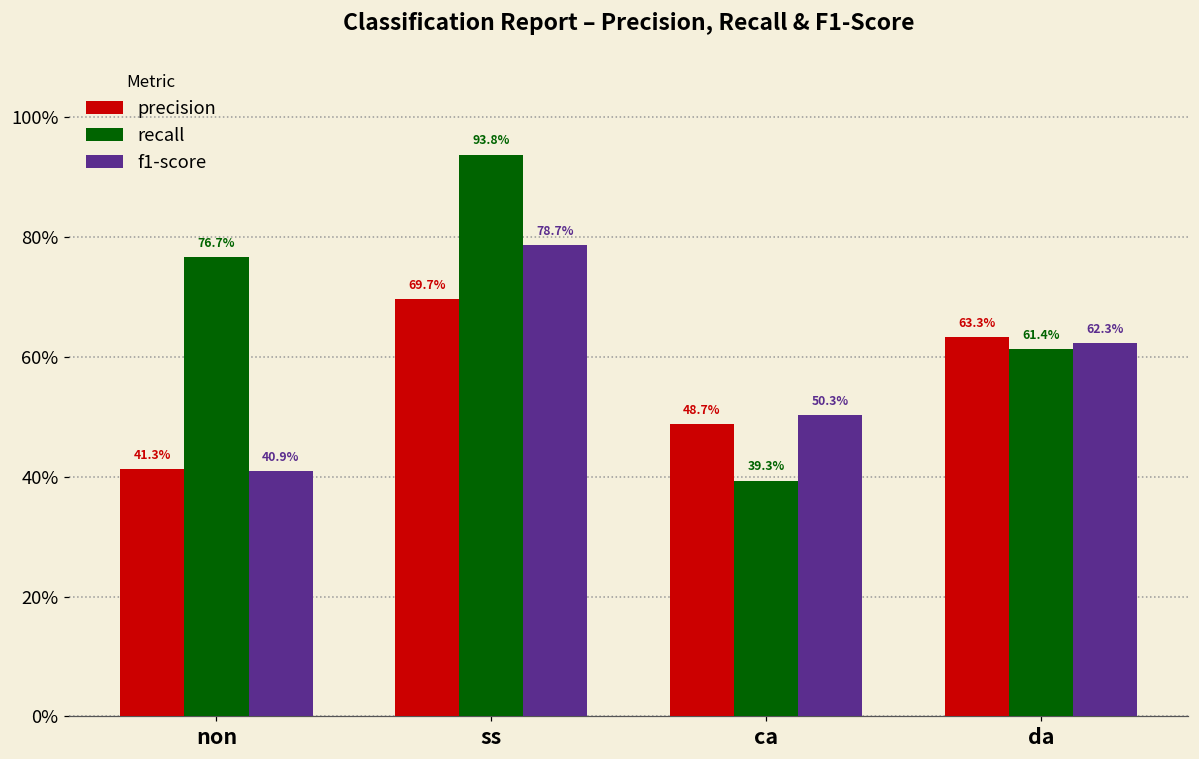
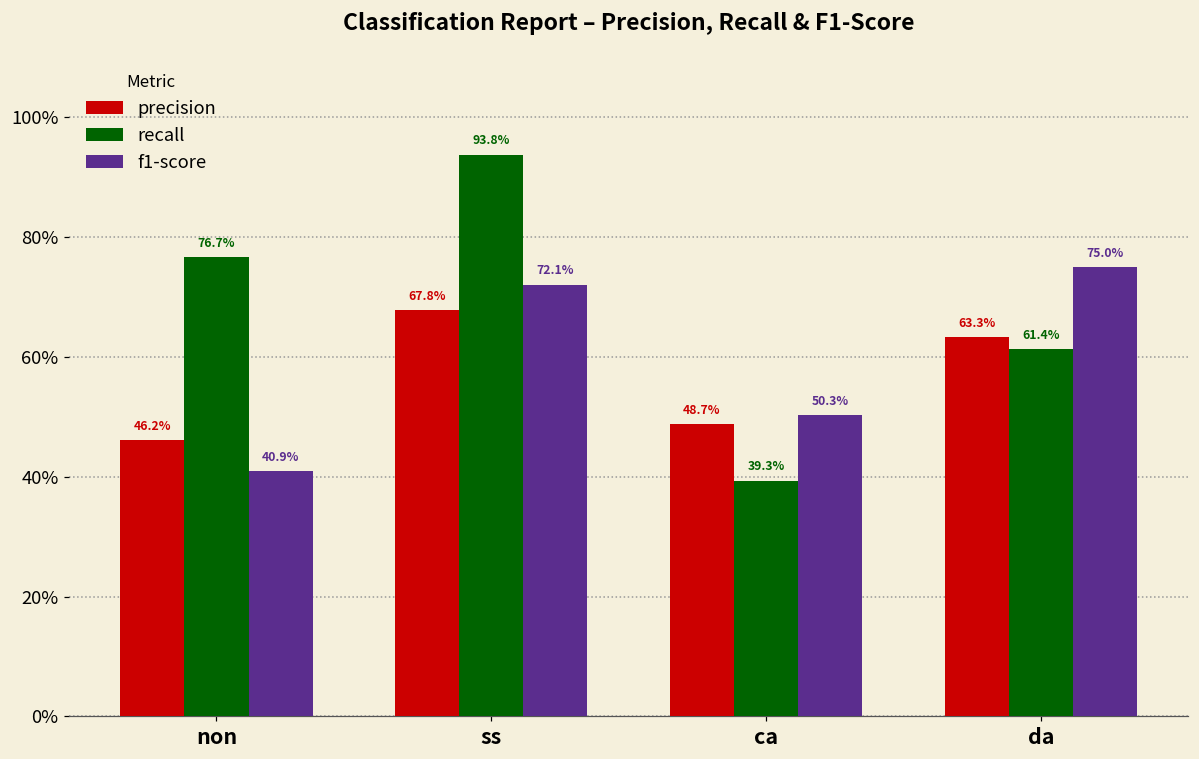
  {
    "precision": {
-     "non": "41.3%",
-     "ss": "69.7%",
+     "non": "46.2%",
+     "ss": "67.8%",
      "ca": "48.7%",
      "da": "63.3%"
    },
    "recall": {
      "non": "76.7%",
      "ss": "93.8%",
      "ca": "39.3%",
      "da": "61.4%"
    },
    "f1-score": {
      "non": "40.9%",
-     "ss": "78.7%",
+     "ss": "72.1%",
      "ca": "50.3%",
-     "da": "62.3%"
+     "da": "75.0%"
    }
  }
